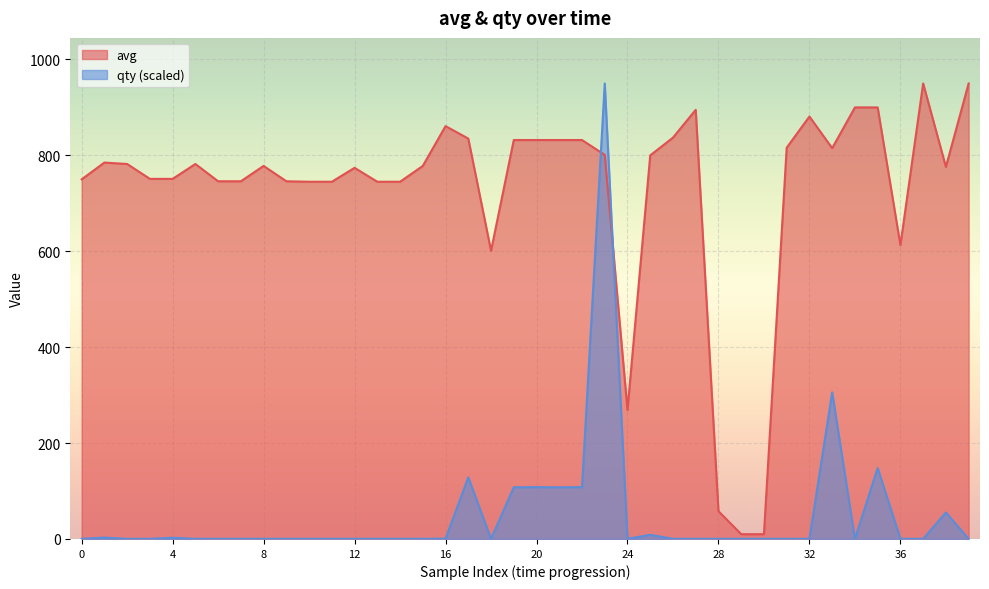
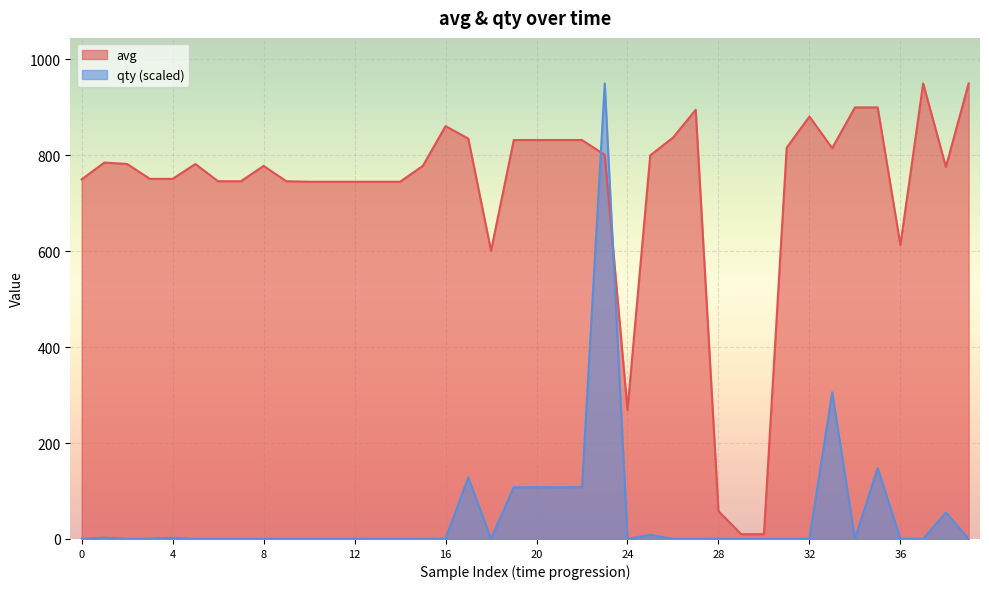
  {
    "avg": {
      "0": 750,
      "4": 750,
      "8": 780,
-     "12": 770,
+     "12": 750,
      "16": 860,
      "20": 830,
      "24": 270,
      "28": 60,
      "32": 880,
      "36": 610
    },
    "qty (scaled)": {
      "0": 0,
      "4": 0,
      "8": 0,
      "12": 0,
      "16": 0,
      "20": 110,
      "24": 0,
      "28": 0,
      "32": 0,
      "36": 0
    }
  }
